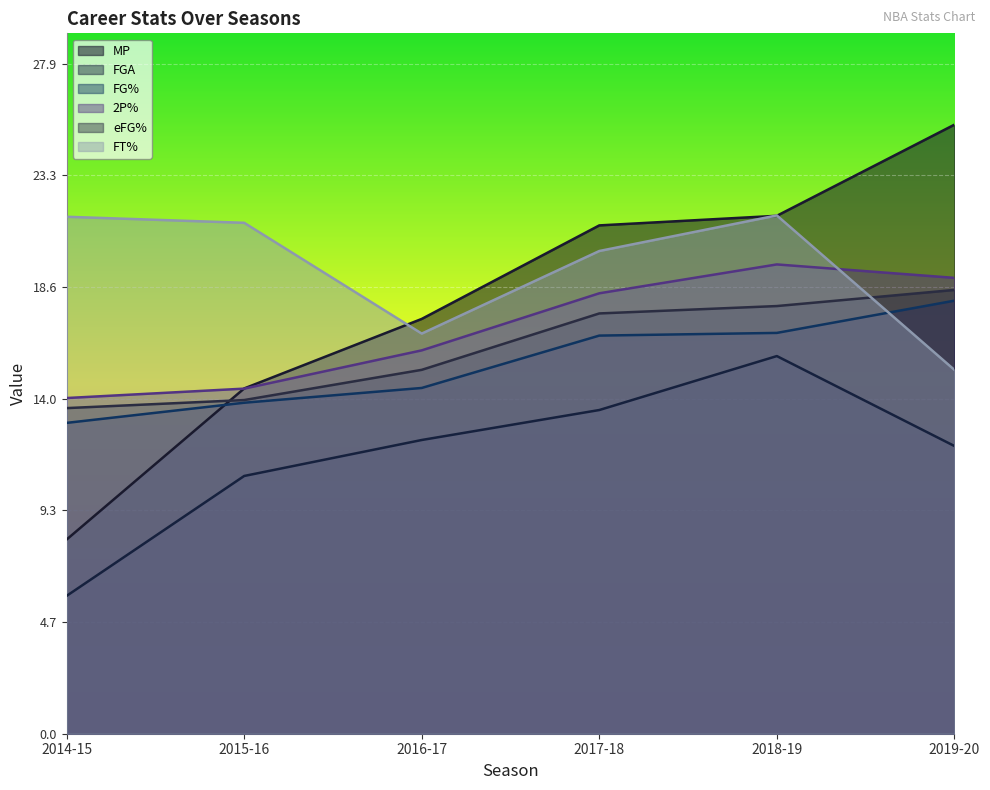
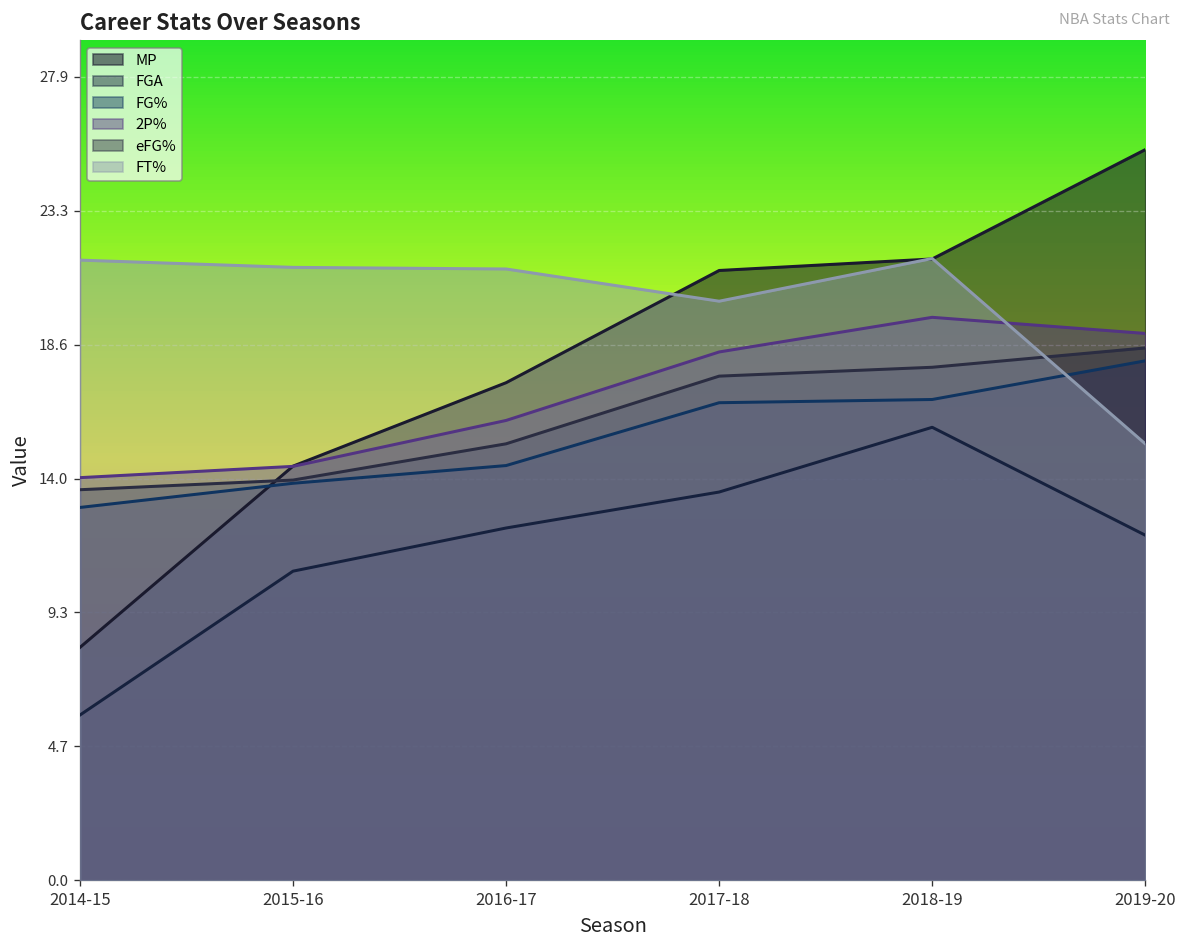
  {
    "FT%": {
      "2014-15": 21.6,
      "2015-16": 21.3,
-     "2016-17": 16.7,
+     "2016-17": 21.3,
      "2017-18": 20.1,
      "2019-20": 15.2
    }
  }
